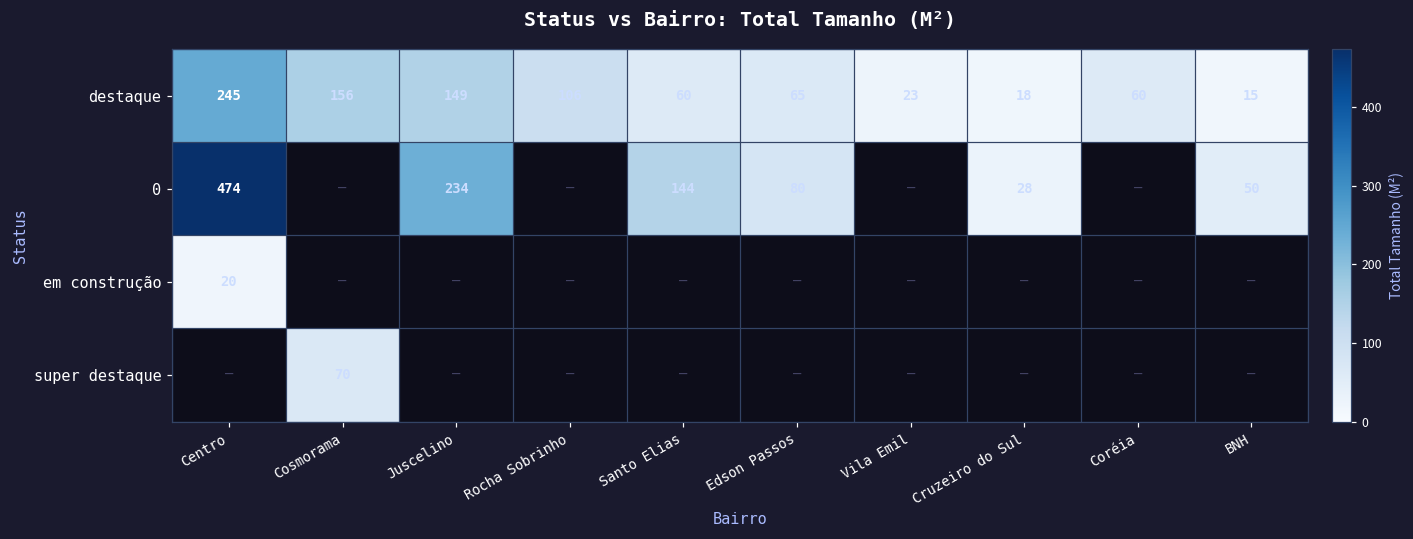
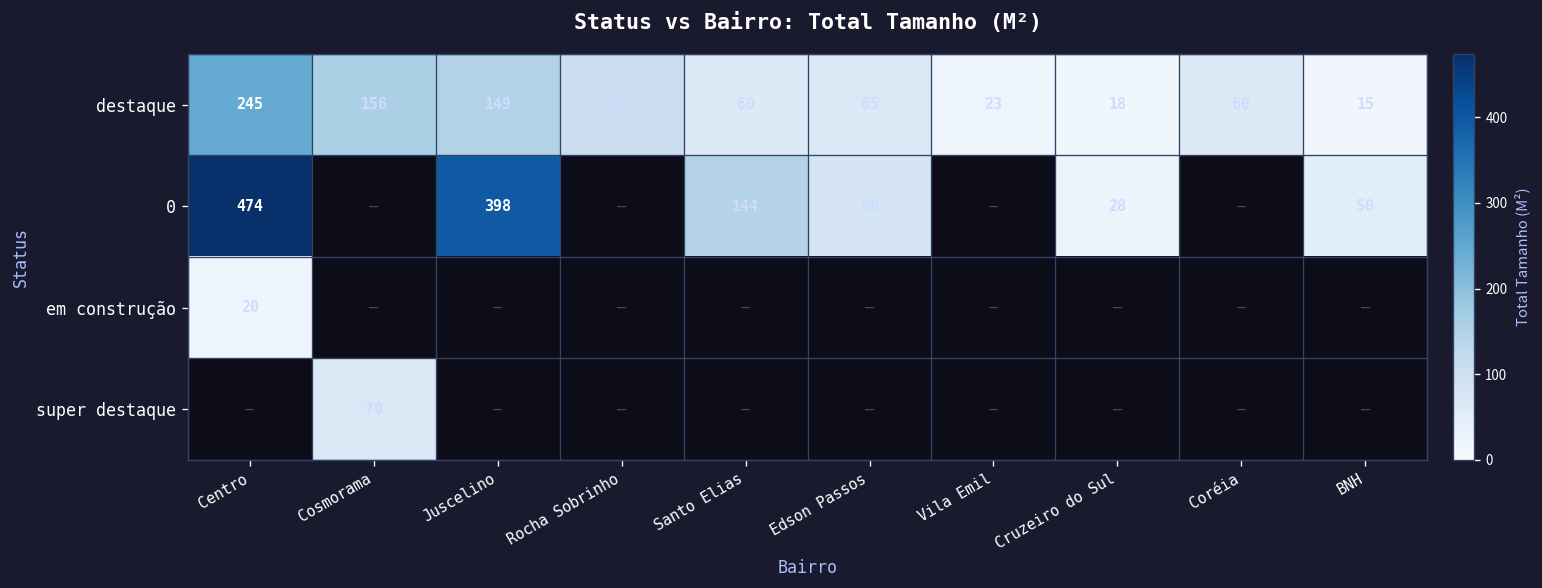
  {
    "destaque": {
      "Centro": 245
    },
    "0": {
      "Centro": 474,
-     "Juscelino": 234
+     "Juscelino": 398
    }
  }
